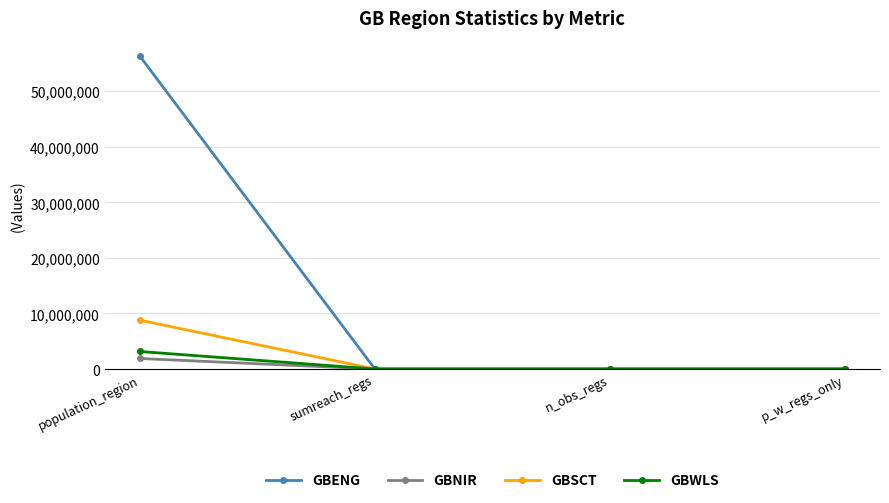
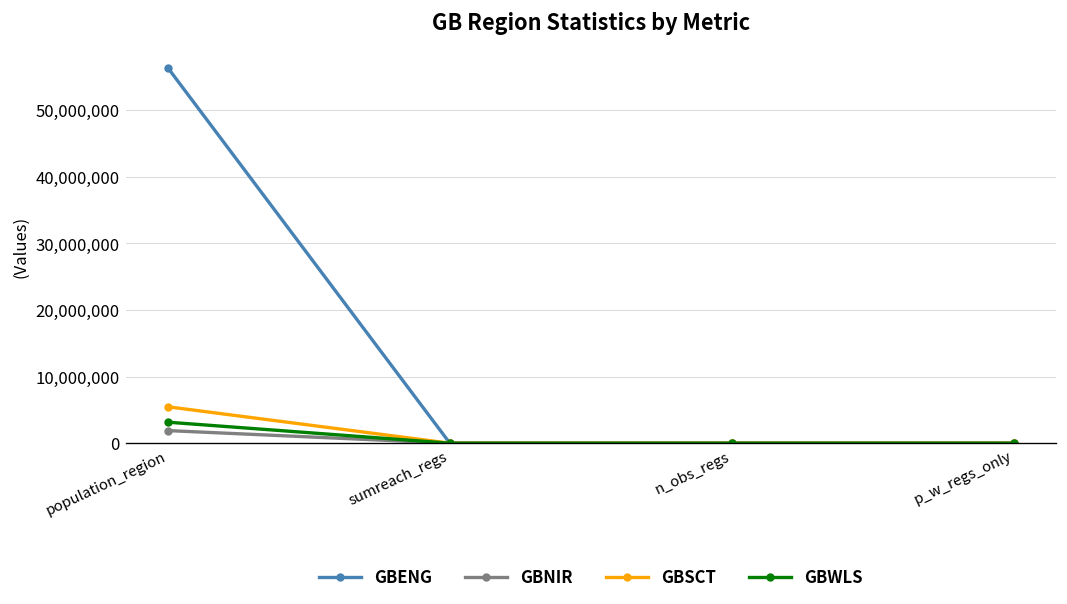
  {
    "GBENG": {
      "population_region": "56,000,000"
    },
    "GBNIR": {
      "population_region": "2,000,000"
    },
    "GBSCT": {
-     "population_region": "9,000,000"
+     "population_region": "5,000,000"
    },
    "GBWLS": {
      "population_region": "3,000,000"
    }
  }
